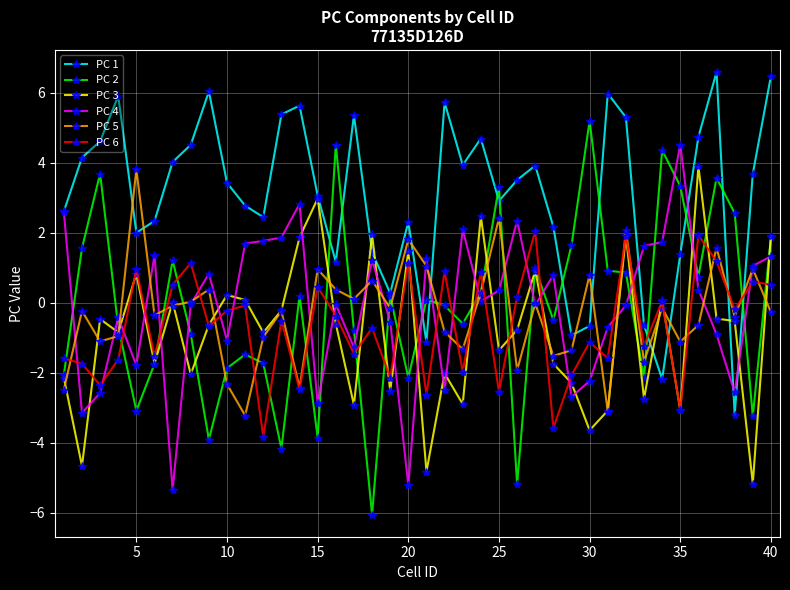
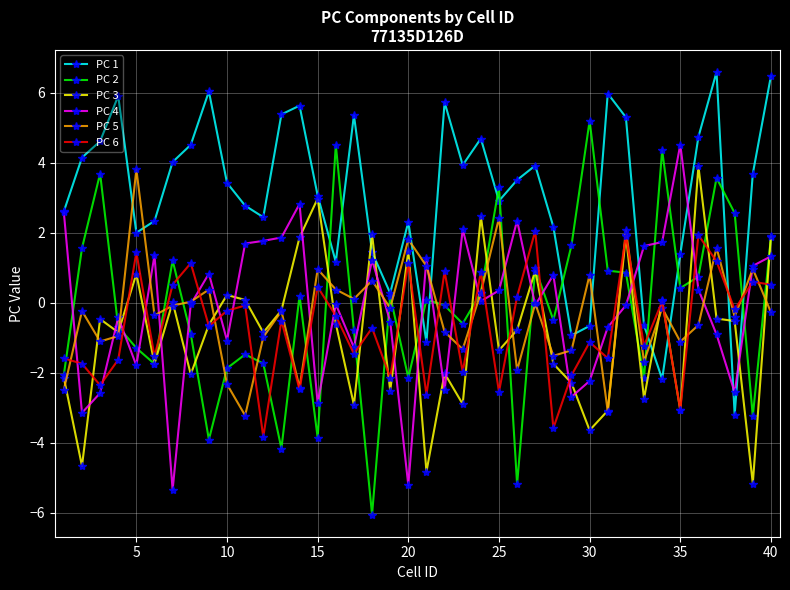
  {
    "PC 1": {
      "5": 2.0,
      "10": 3.4,
      "15": 3.1,
      "20": 2.3,
      "25": 2.9,
      "30": -0.7,
      "35": 1.4,
      "40": 6.5
    },
    "PC 2": {
-     "5": -3.1,
+     "5": -1.3,
      "10": -1.9,
      "15": -3.9,
      "20": -2.1,
      "25": 3.3,
      "30": 5.2,
-     "35": 3.3
+     "35": 0.4
    },
    "PC 3": {
      "5": 0.8,
      "10": 0.2,
      "15": 3.0,
      "20": 1.5,
      "25": -1.4,
      "30": -3.6
    },
    "PC 4": {
      "5": -1.8,
      "10": -1.1,
      "15": -2.9,
      "20": -5.2,
      "25": 0.3,
      "30": -2.2,
      "35": 4.5,
      "40": 1.3
    },
    "PC 5": {
      "5": 3.8,
      "10": -2.3,
      "15": 1.0,
      "20": 1.8,
      "25": 2.4,
      "30": 0.8,
      "35": -1.1,
      "40": -0.3
    },
    "PC 6": {
-     "5": 1.0,
+     "5": 1.4,
      "10": -0.2,
      "15": 0.4,
      "20": 1.1,
      "25": -2.6,
      "30": -1.1,
      "40": 0.5
    }
  }
